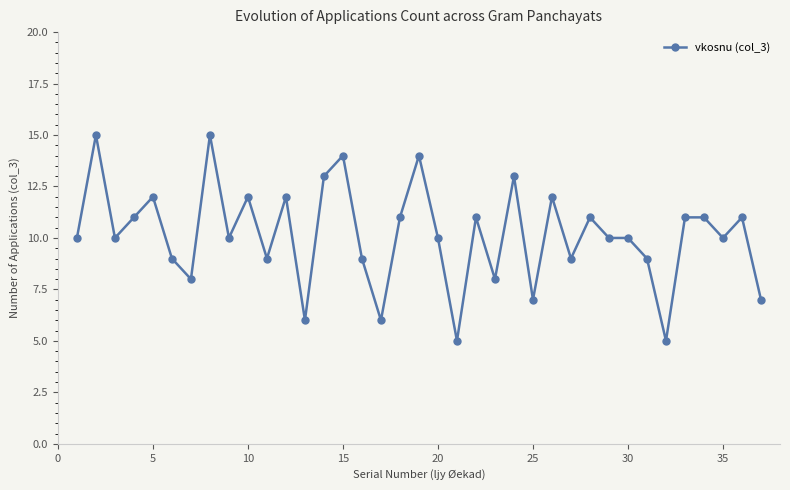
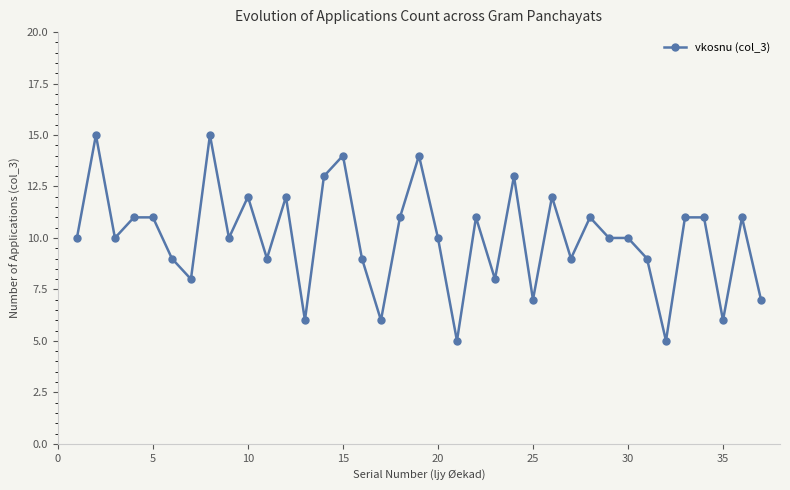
  {
-   "5": 12,
+   "5": 11,
    "10": 12,
    "15": 14,
    "20": 10,
    "25": 7,
    "30": 10,
-   "35": 10
+   "35": 6
  }
